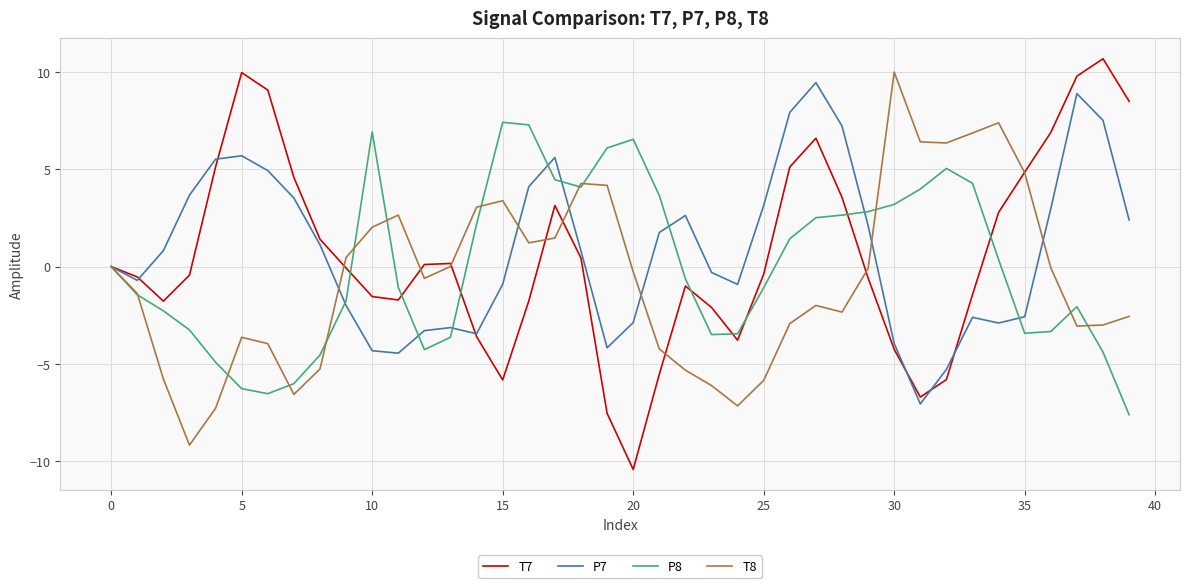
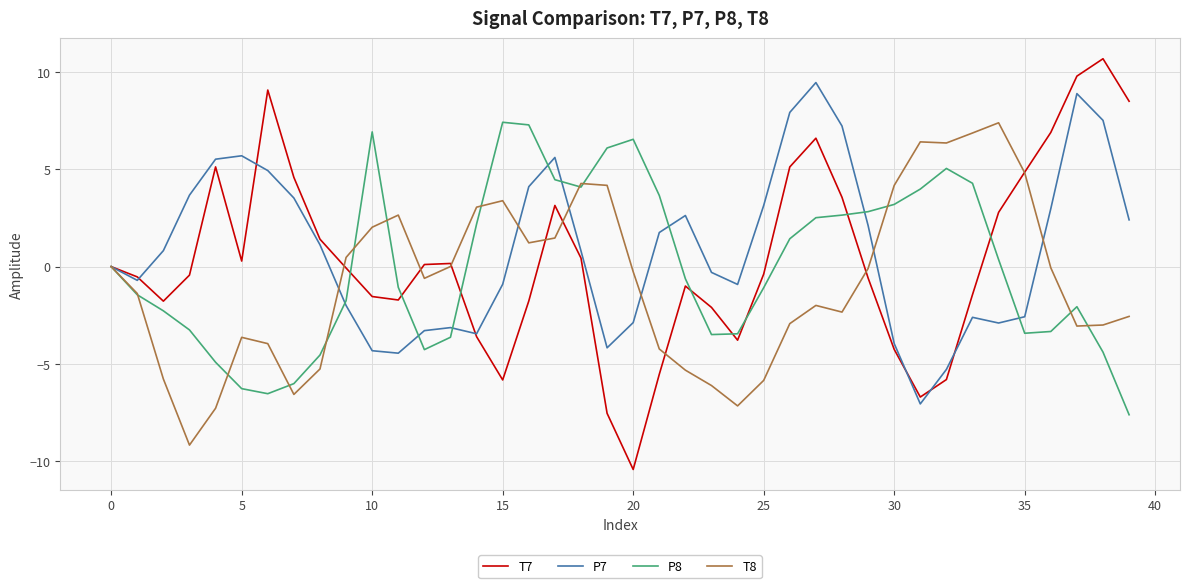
  {
    "T7": {
-     "5": 10.0,
+     "5": 0.3,
      "10": -1.5,
      "15": -5.8,
      "20": -10.4,
      "25": -0.4,
      "30": -4.3
    },
    "P7": {
      "5": 5.7,
      "10": -4.3,
      "15": -0.9,
      "20": -2.9,
      "25": 3.1,
      "30": -4.0,
      "35": -2.6
    },
    "P8": {
      "5": -6.3,
      "10": 6.9,
      "15": 7.4,
      "20": 6.5,
      "25": -1.1,
      "30": 3.2,
      "35": -3.4
    },
    "T8": {
      "5": -3.6,
      "10": 2.0,
      "15": 3.4,
      "20": -0.3,
      "25": -5.9,
-     "30": 10.0
+     "30": 4.2
    }
  }
